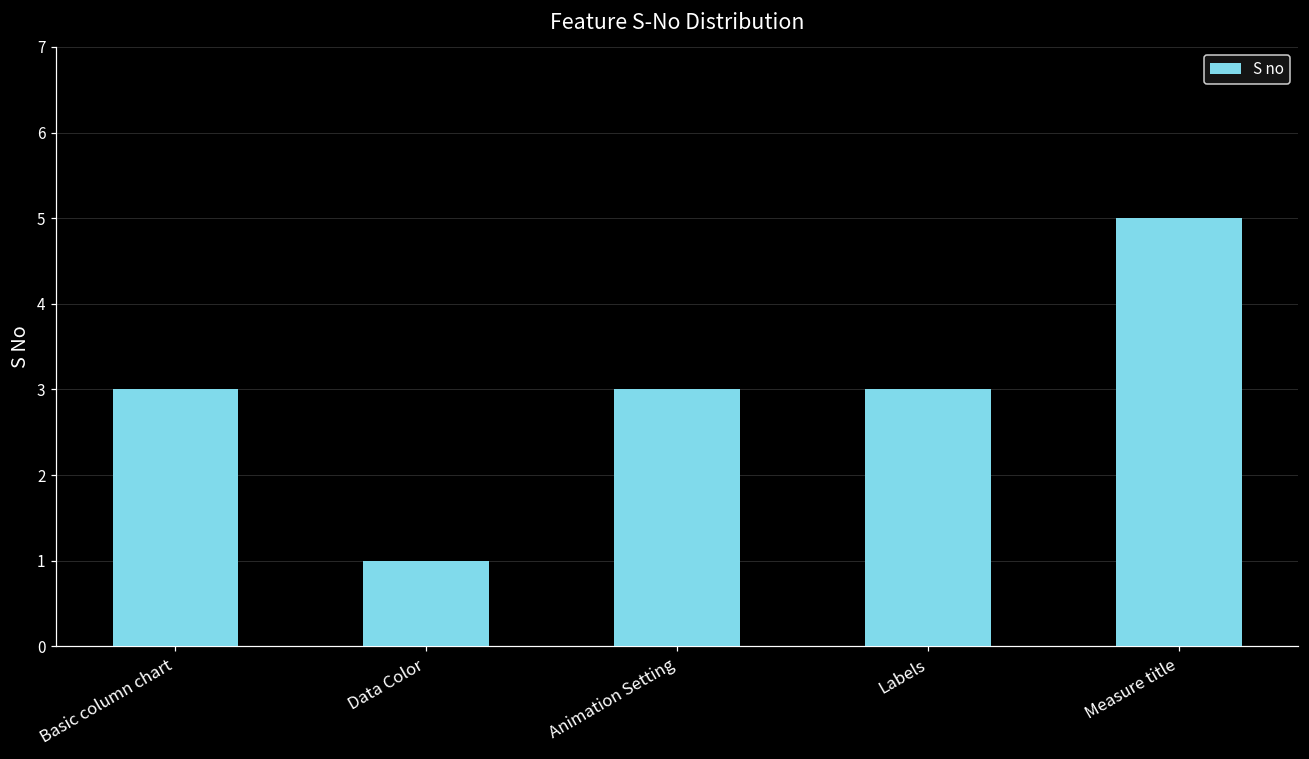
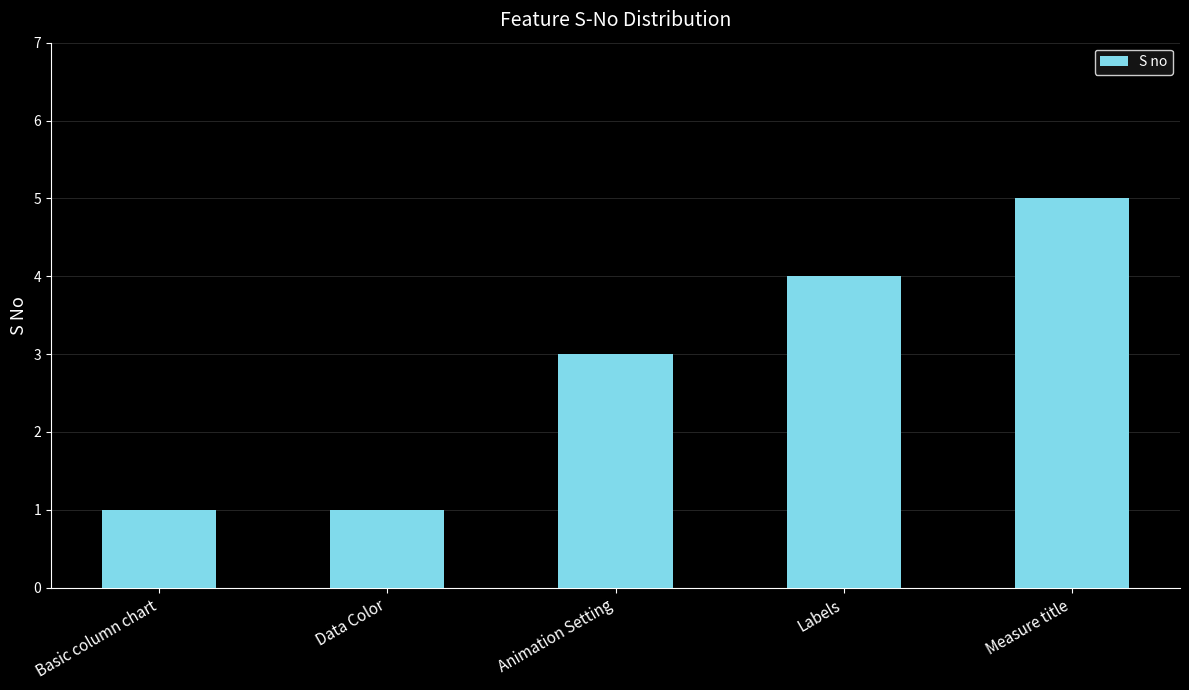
  {
-   "Basic column chart": 3,
+   "Basic column chart": 1,
    "Data Color": 1,
    "Animation Setting": 3,
-   "Labels": 3,
+   "Labels": 4,
    "Measure title": 5
  }
